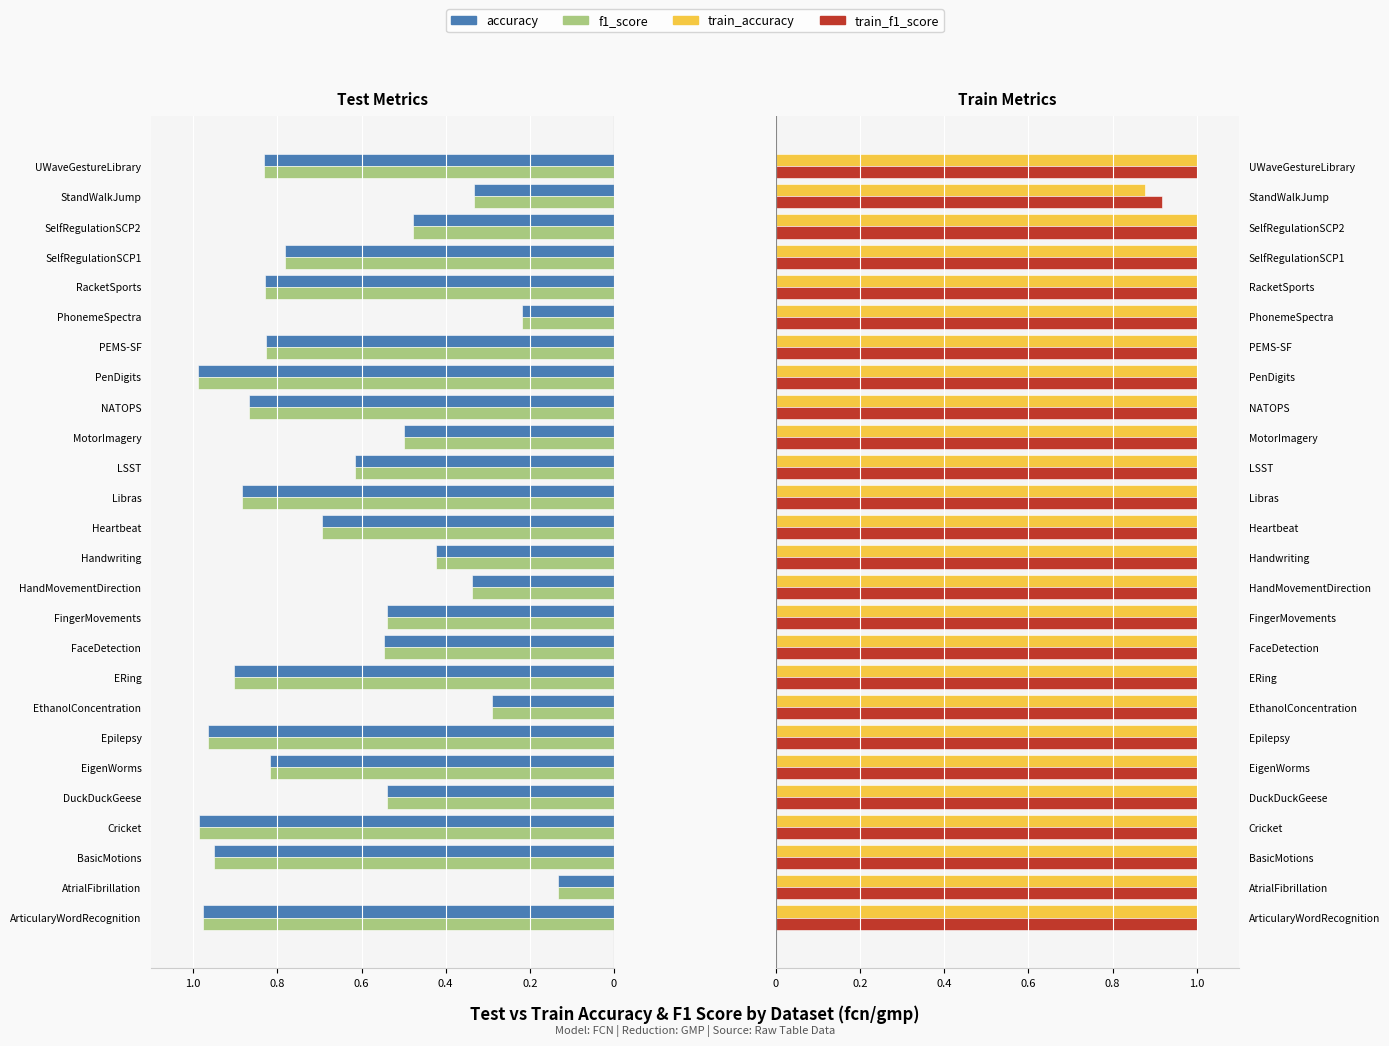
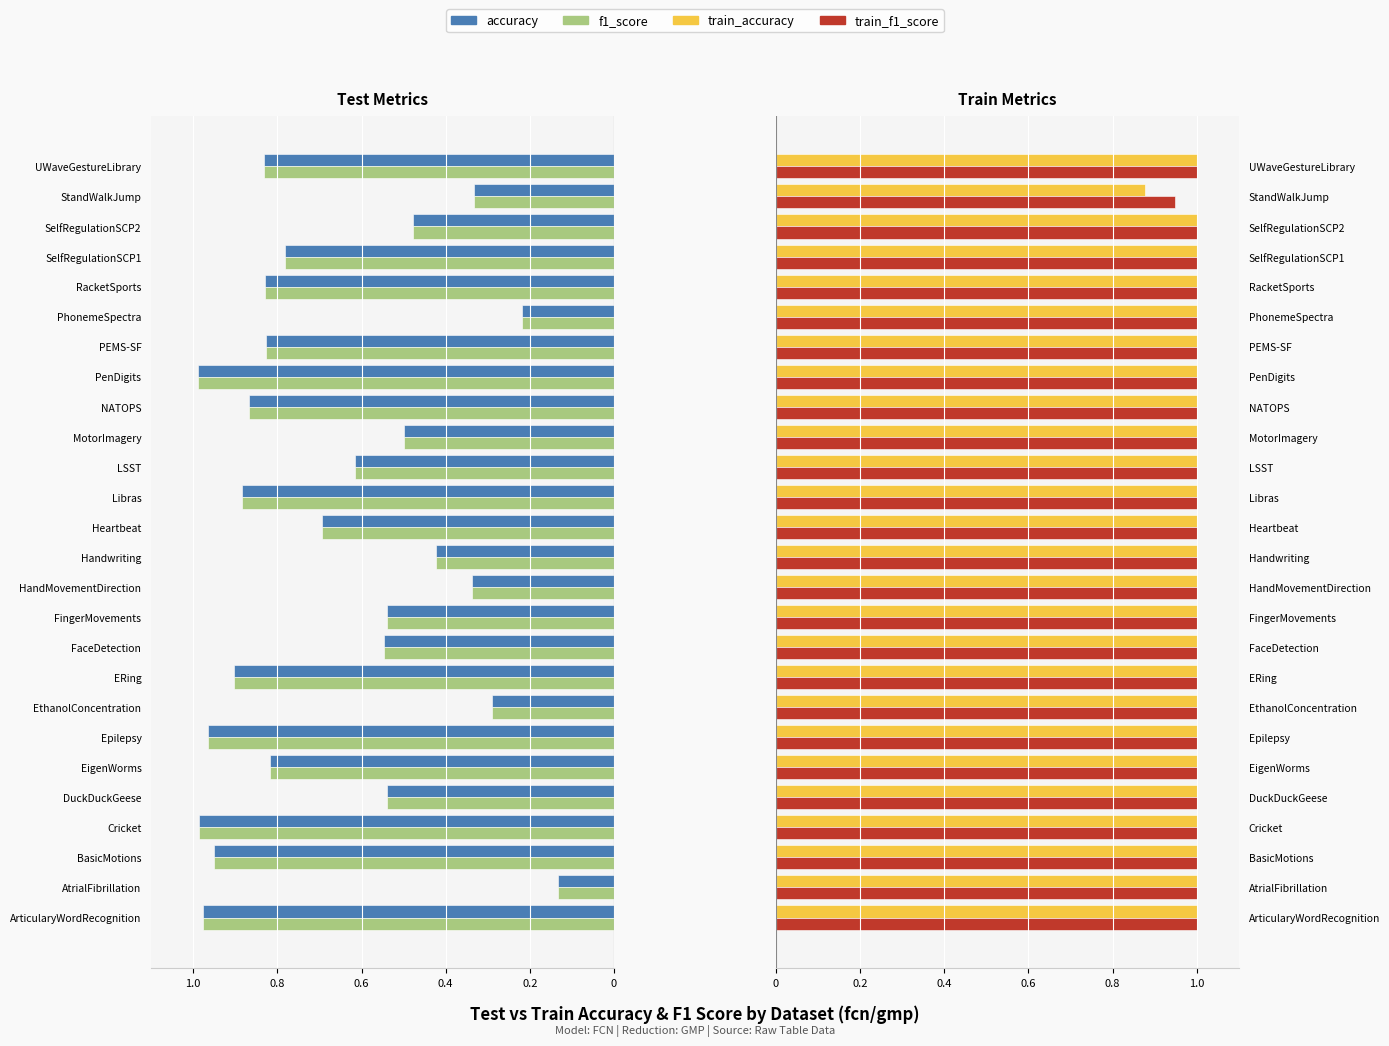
  {
    "Train Metrics": {
      "train_accuracy": {
        "UWaveGestureLibrary": 1.00,
        "StandWalkJump": 0.88,
        "SelfRegulationSCP2": 1.00,
        "SelfRegulationSCP1": 1.00,
        "RacketSports": 1.00,
        "PhonemeSpectra": 1.00,
        "PEMS-SF": 1.00,
        "PenDigits": 1.00,
        "NATOPS": 1.00,
        "MotorImagery": 1.00,
        "LSST": 1.00,
        "Libras": 1.00,
        "Heartbeat": 1.00,
        "Handwriting": 1.00,
        "HandMovementDirection": 1.00,
        "FingerMovements": 1.00,
        "FaceDetection": 1.00,
        "ERing": 1.00,
        "EthanolConcentration": 1.00,
        "Epilepsy": 1.00,
        "EigenWorms": 1.00,
        "DuckDuckGeese": 1.00,
        "Cricket": 1.00,
        "BasicMotions": 1.00,
        "AtrialFibrillation": 1.00,
        "ArticularyWordRecognition": 1.00
      },
      "train_f1_score": {
        "UWaveGestureLibrary": 1.00,
-       "StandWalkJump": 0.92,
+       "StandWalkJump": 0.95,
        "SelfRegulationSCP2": 1.00,
        "SelfRegulationSCP1": 1.00,
        "RacketSports": 1.00,
        "PhonemeSpectra": 1.00,
        "PEMS-SF": 1.00,
        "PenDigits": 1.00,
        "NATOPS": 1.00,
        "MotorImagery": 1.00,
        "LSST": 1.00,
        "Libras": 1.00,
        "Heartbeat": 1.00,
        "Handwriting": 1.00,
        "HandMovementDirection": 1.00,
        "FingerMovements": 1.00,
        "FaceDetection": 1.00,
        "ERing": 1.00,
        "EthanolConcentration": 1.00,
        "Epilepsy": 1.00,
        "EigenWorms": 1.00,
        "DuckDuckGeese": 1.00,
        "Cricket": 1.00,
        "BasicMotions": 1.00,
        "AtrialFibrillation": 1.00,
        "ArticularyWordRecognition": 1.00
      }
    }
  }
